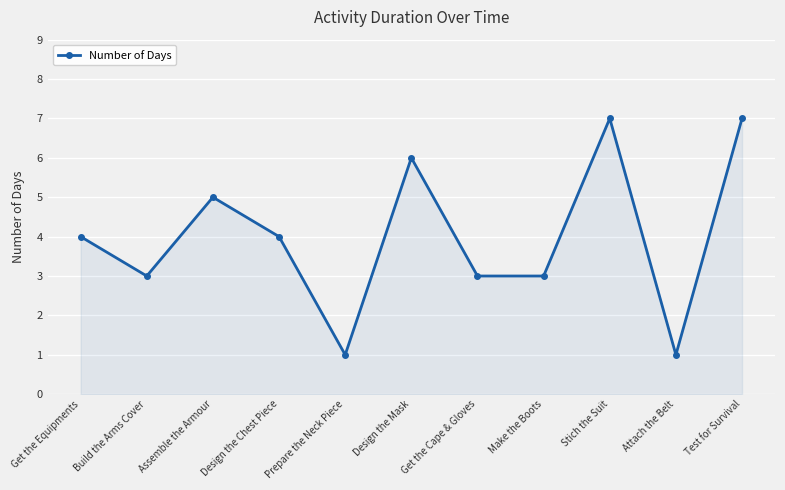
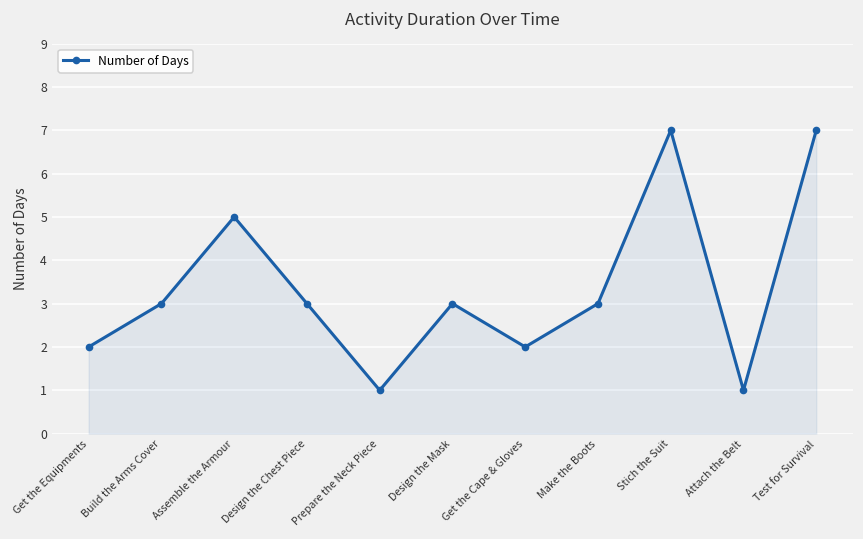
  {
-   "Get the Equipments": 4,
+   "Get the Equipments": 2,
    "Build the Arms Cover": 3,
    "Assemble the Armour": 5,
-   "Design the Chest Piece": 4,
+   "Design the Chest Piece": 3,
    "Prepare the Neck Piece": 1,
-   "Design the Mask": 6,
-   "Get the Cape & Gloves": 3,
+   "Design the Mask": 3,
+   "Get the Cape & Gloves": 2,
    "Make the Boots": 3,
    "Stich the Suit": 7,
    "Attach the Belt": 1,
    "Test for Survival": 7
  }
